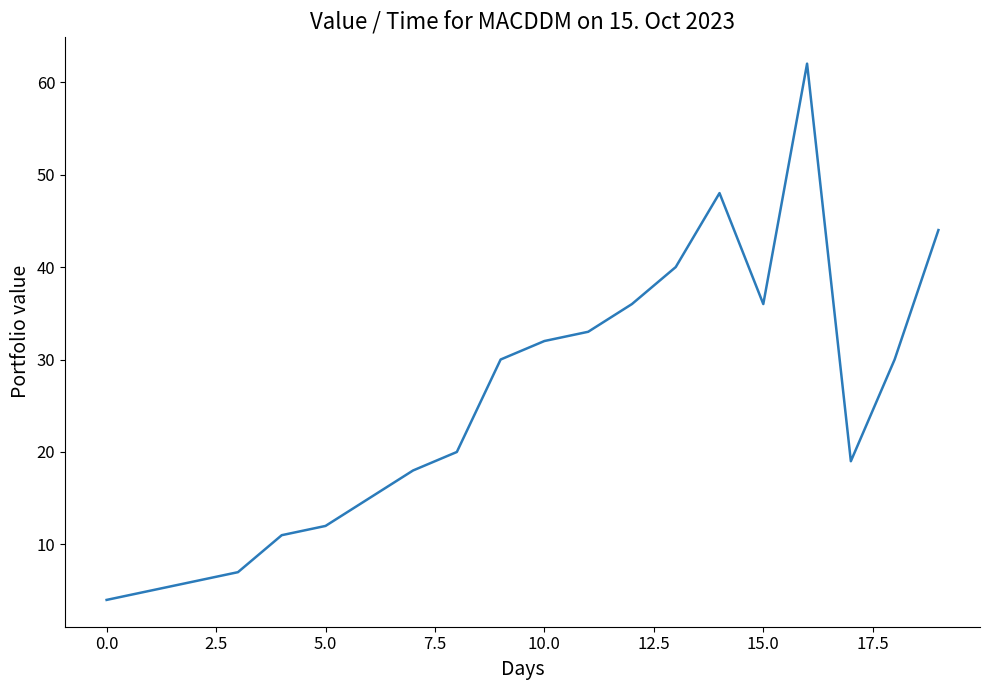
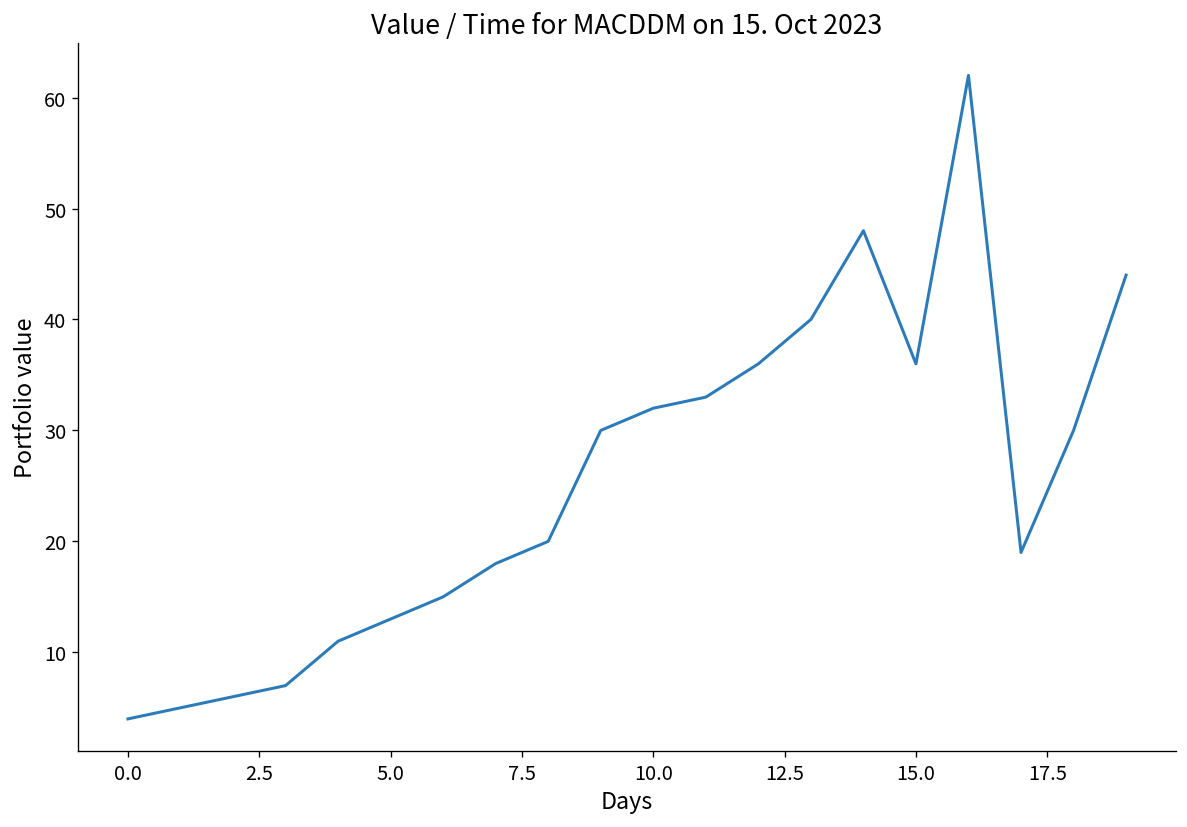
  {
    "0.0": 4,
-   "5.0": 12,
+   "5.0": 13,
    "10.0": 32,
    "15.0": 36
  }
